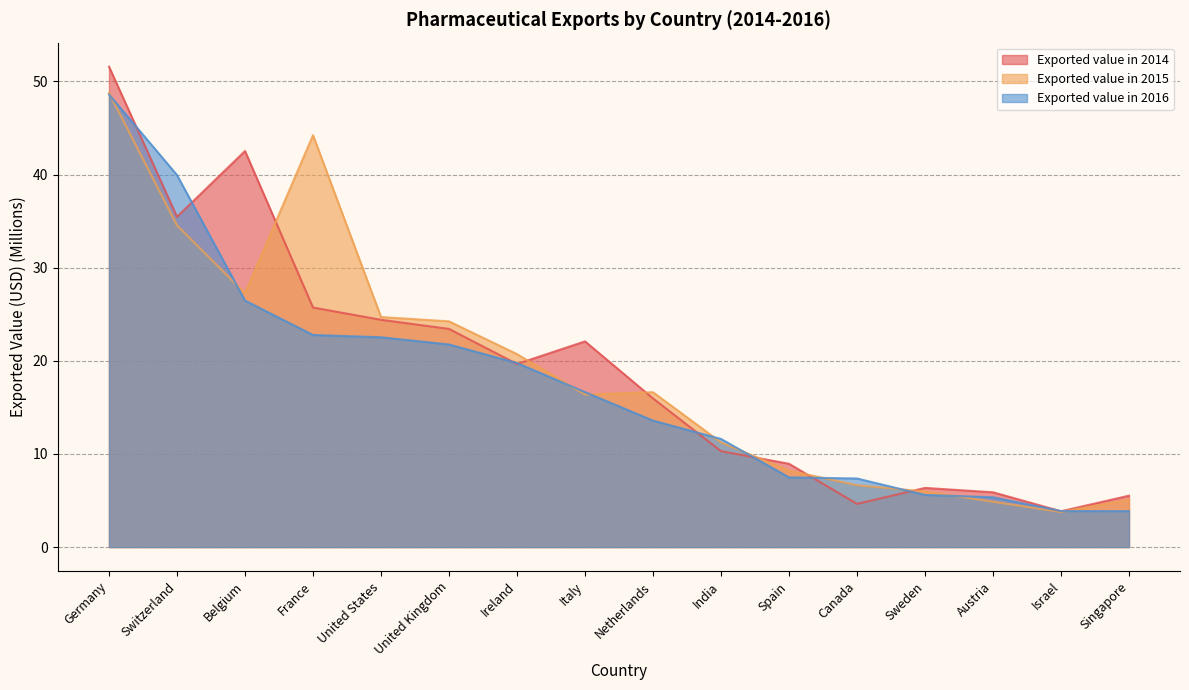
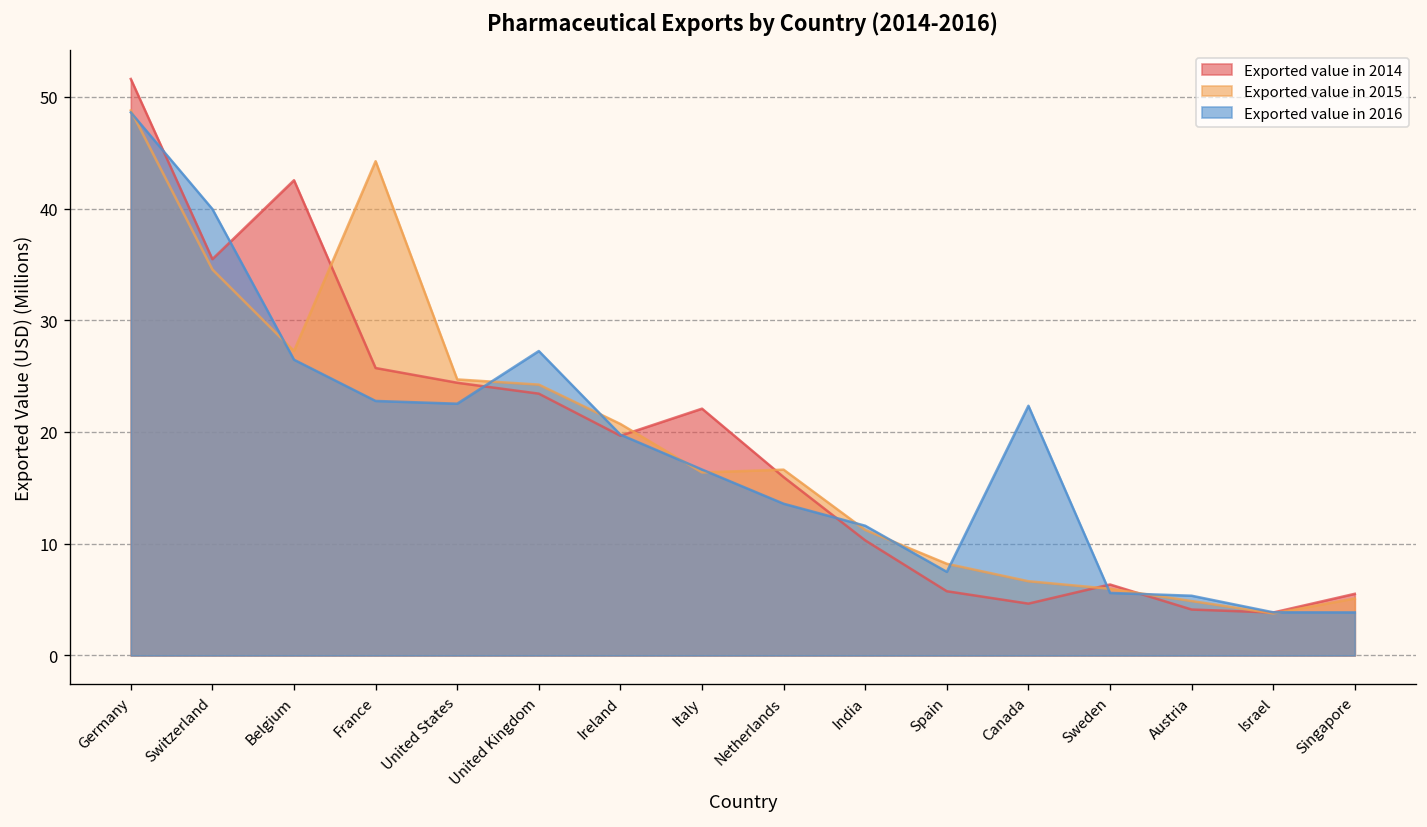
  {
    "Exported value in 2014": {
      "Germany": 52,
      "Switzerland": 35,
      "Belgium": 43,
      "France": 26,
      "United States": 24,
      "United Kingdom": 23,
      "Italy": 22,
      "Netherlands": 16,
      "India": 10,
-     "Spain": 9,
+     "Spain": 6,
      "Canada": 5,
      "Sweden": 6,
-     "Austria": 6,
+     "Austria": 4,
      "Singapore": 6
    },
    "Exported value in 2015": {
      "Switzerland": 35,
      "Belgium": 27,
      "France": 44,
      "United States": 25,
      "United Kingdom": 24,
      "Ireland": 21,
      "Netherlands": 17,
      "India": 11,
      "Spain": 8,
      "Canada": 7,
      "Sweden": 6,
      "Austria": 5,
      "Singapore": 5
    },
    "Exported value in 2016": {
      "Switzerland": 40,
      "Belgium": 26,
      "France": 23,
      "United States": 23,
-     "United Kingdom": 22,
+     "United Kingdom": 27,
      "Netherlands": 14,
      "India": 12,
      "Spain": 7,
-     "Canada": 7,
+     "Canada": 22,
      "Sweden": 6,
      "Austria": 5,
      "Singapore": 4
    }
  }
